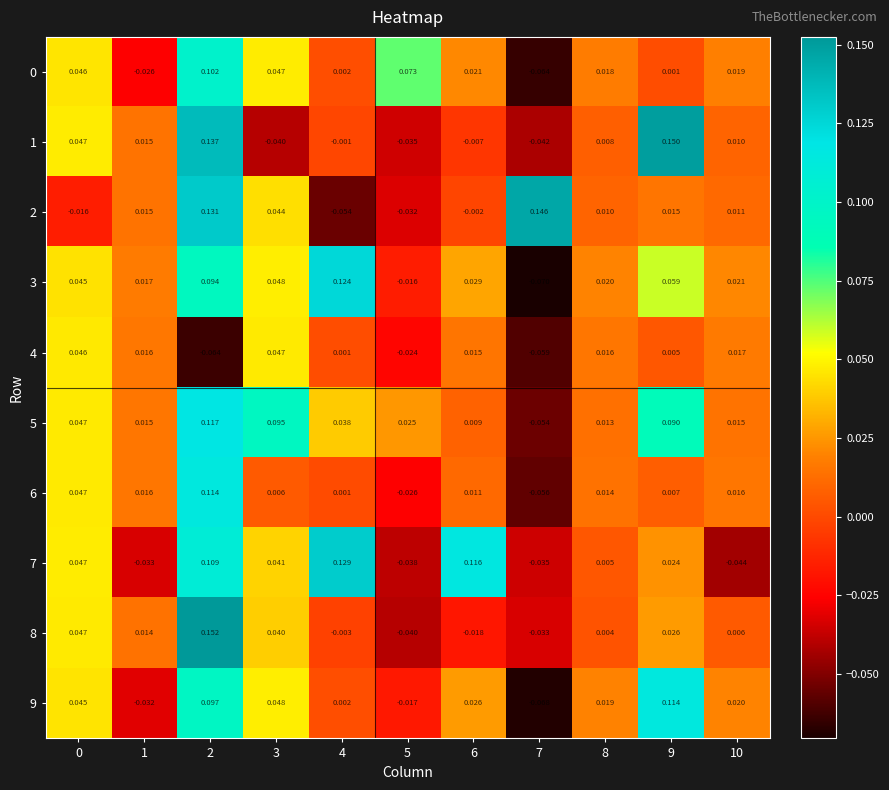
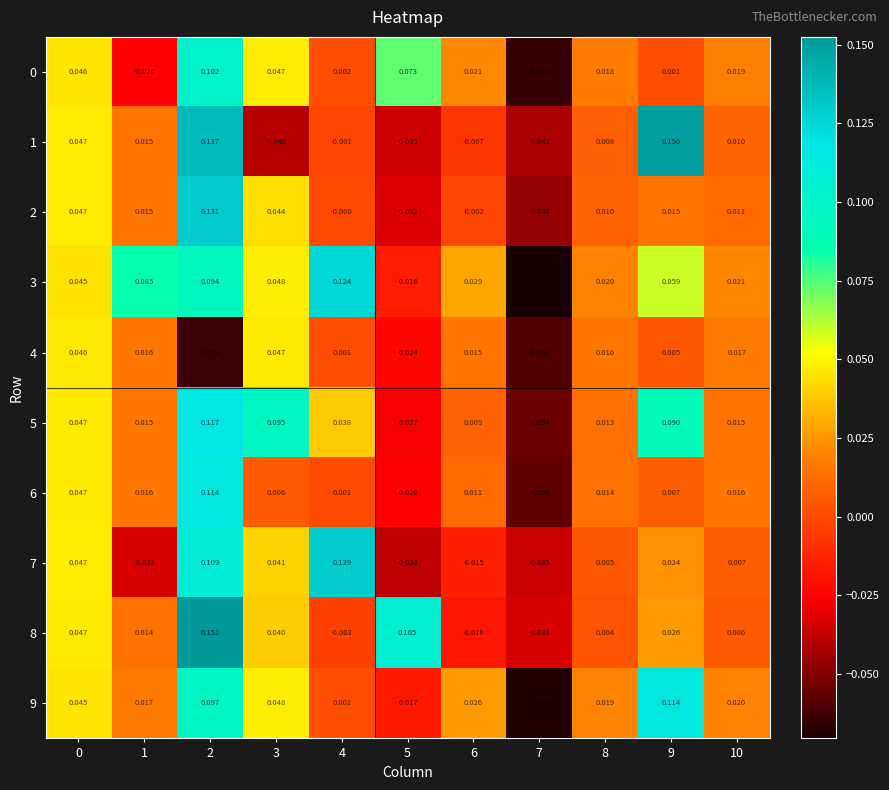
  {
    "0": {
      "0": 0.046,
      "1": -0.026,
      "2": 0.102,
      "3": 0.047,
      "4": 0.002,
      "5": 0.073,
      "6": 0.021,
      "8": 0.018,
      "9": 0.001,
      "10": 0.019
    },
    "1": {
      "0": 0.047,
      "1": 0.015,
      "2": 0.137,
      "3": -0.040,
      "4": -0.001,
      "5": -0.035,
      "6": -0.007,
      "7": -0.042,
      "8": 0.008,
      "9": 0.150,
      "10": 0.010
    },
    "2": {
-     "0": -0.016,
+     "0": 0.047,
      "1": 0.015,
      "2": 0.131,
      "3": 0.044,
-     "4": -0.054,
+     "4": -0.000,
      "5": -0.032,
      "6": -0.002,
-     "7": 0.146,
+     "7": -0.046,
      "8": 0.010,
      "9": 0.015,
      "10": 0.011
    },
    "3": {
      "0": 0.045,
-     "1": 0.017,
+     "1": 0.085,
      "2": 0.094,
      "3": 0.048,
      "4": 0.124,
      "5": -0.016,
      "6": 0.029,
      "8": 0.020,
      "9": 0.059,
      "10": 0.021
    },
    "4": {
      "0": 0.046,
      "1": 0.016,
      "3": 0.047,
      "4": 0.001,
      "5": -0.024,
      "6": 0.015,
      "7": -0.059,
      "8": 0.016,
      "9": 0.005,
      "10": 0.017
    },
    "5": {
      "0": 0.047,
      "1": 0.015,
      "2": 0.117,
      "3": 0.095,
      "4": 0.038,
-     "5": 0.025,
+     "5": -0.027,
      "6": 0.009,
      "7": -0.054,
      "8": 0.013,
      "9": 0.090,
      "10": 0.015
    },
    "6": {
      "0": 0.047,
      "1": 0.016,
      "2": 0.114,
      "3": 0.006,
      "4": 0.001,
      "5": -0.026,
      "6": 0.011,
      "7": -0.056,
      "8": 0.014,
      "9": 0.007,
      "10": 0.016
    },
    "7": {
      "0": 0.047,
      "1": -0.033,
      "2": 0.109,
      "3": 0.041,
      "4": 0.129,
      "5": -0.038,
-     "6": 0.116,
+     "6": -0.015,
      "7": -0.035,
      "8": 0.005,
      "9": 0.024,
-     "10": -0.044
+     "10": 0.007
    },
    "8": {
      "0": 0.047,
      "1": 0.014,
      "2": 0.152,
      "3": 0.040,
      "4": -0.003,
-     "5": -0.040,
+     "5": 0.105,
      "6": -0.018,
      "7": -0.033,
      "8": 0.004,
      "9": 0.026,
      "10": 0.006
    },
    "9": {
      "0": 0.045,
-     "1": -0.032,
+     "1": 0.017,
      "2": 0.097,
      "3": 0.048,
      "4": 0.002,
      "5": -0.017,
      "6": 0.026,
      "8": 0.019,
      "9": 0.114,
      "10": 0.020
    }
  }
